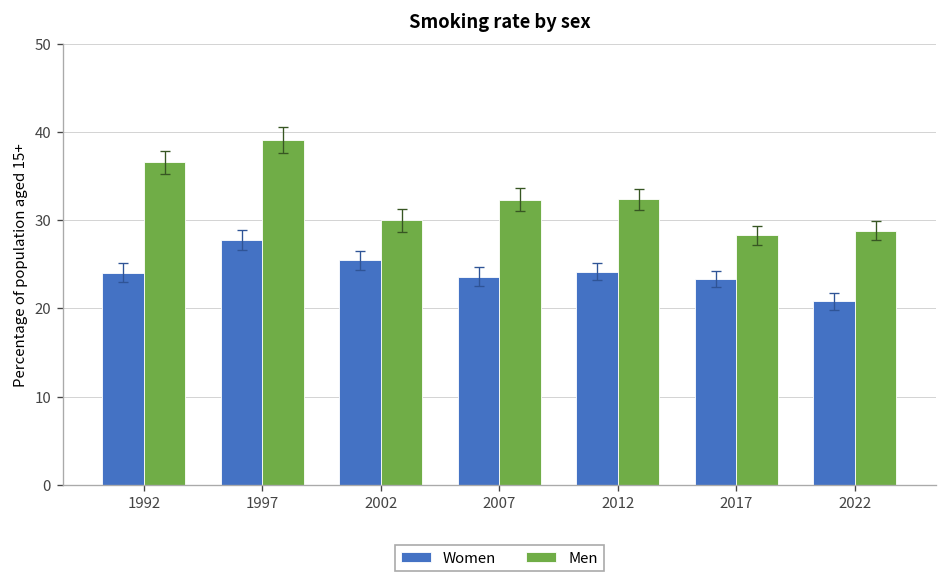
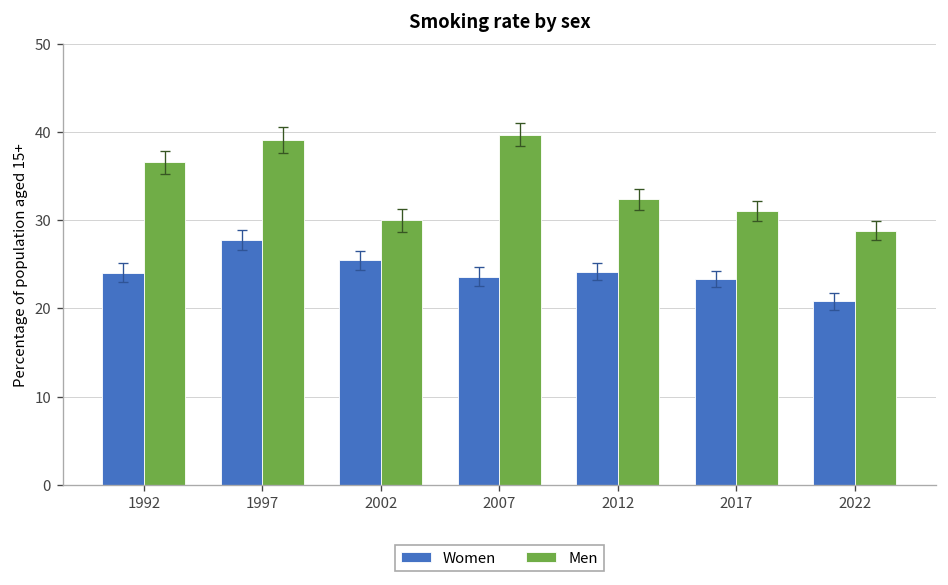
  {
    "Men": {
      "1992": 37,
      "1997": 39,
      "2002": 30,
-     "2007": 32,
+     "2007": 40,
      "2012": 32,
-     "2017": 28,
+     "2017": 31,
      "2022": 29
    }
  }
